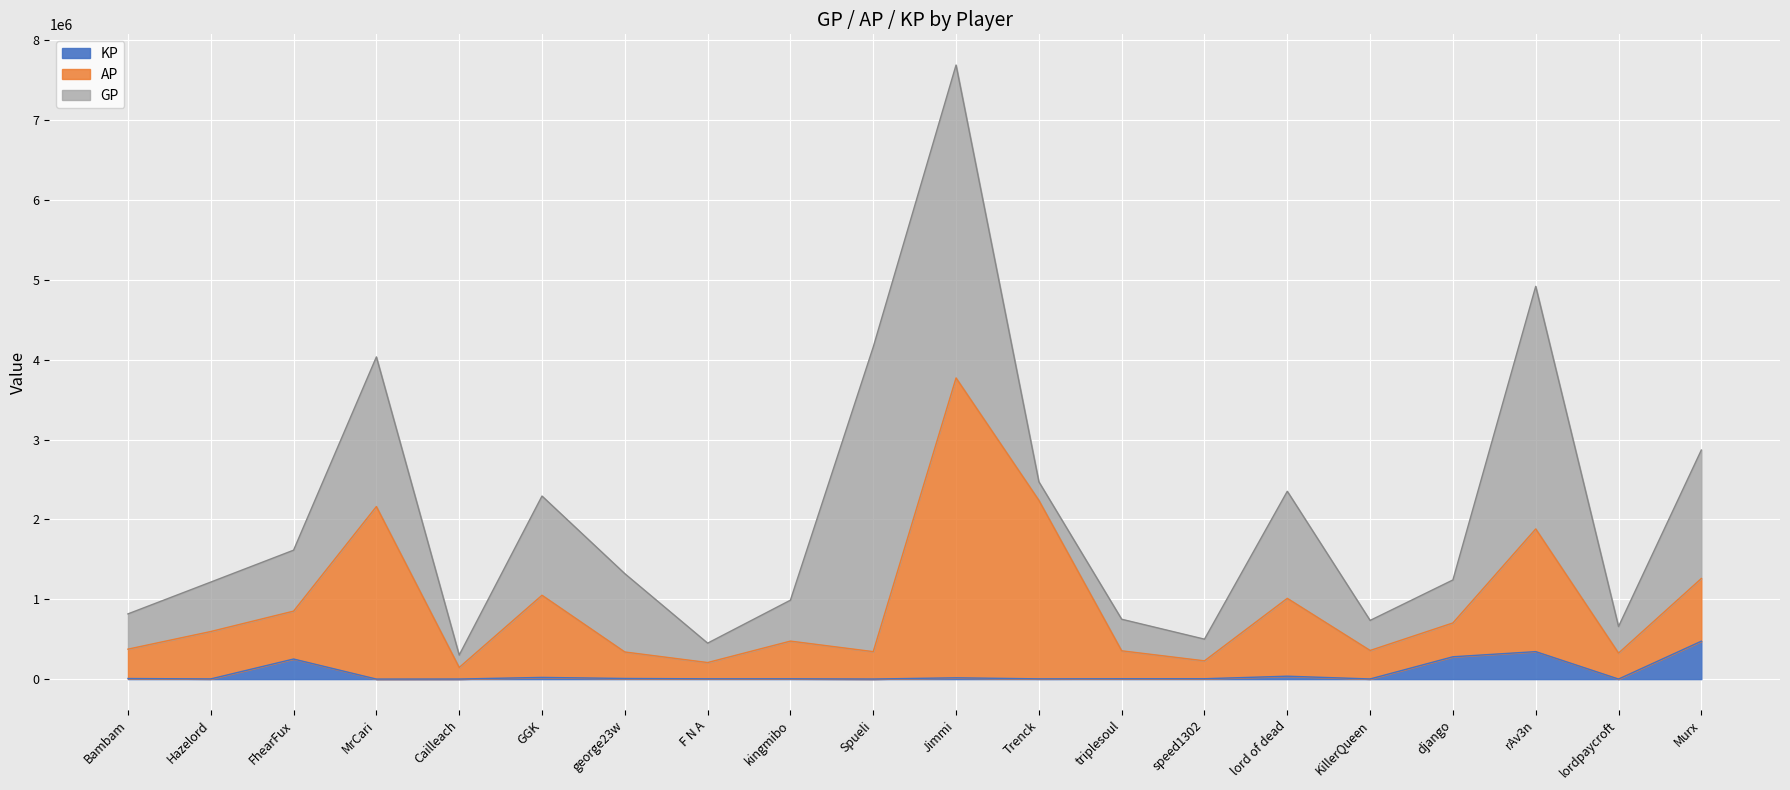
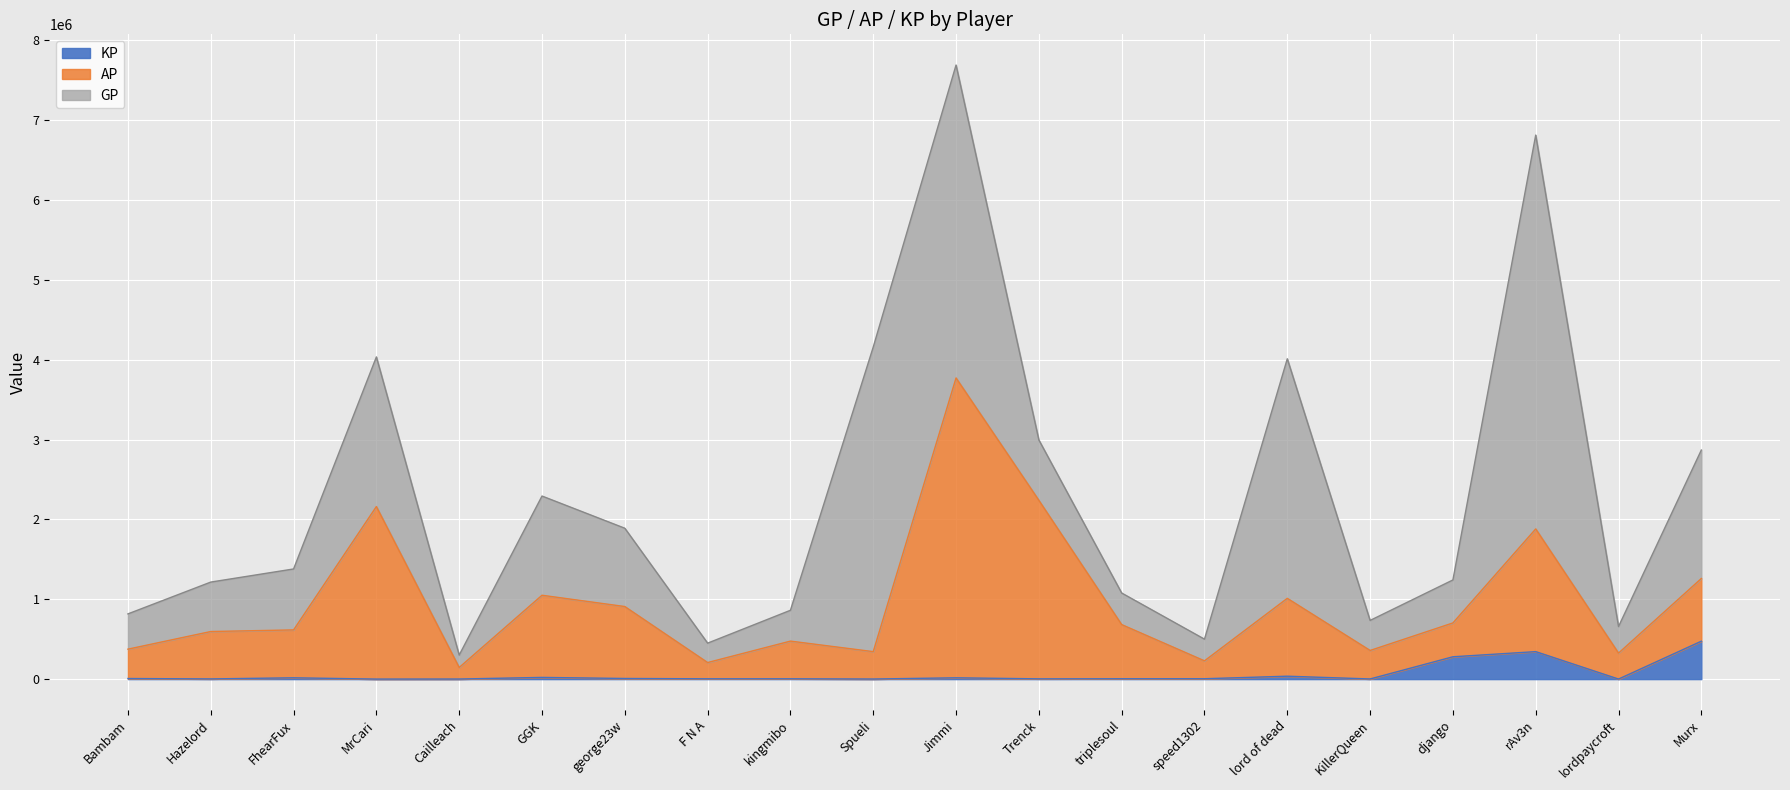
  {
    "KP": {
      "Bambam": 0,
      "Hazelord": 0,
-     "FhearFux": 300000,
+     "FhearFux": 0,
      "MrCari": 0,
      "Cailleach": 0,
      "GGK": 0,
      "george23w": 0,
      "F N A": 0,
      "kingmibo": 0,
      "Spueli": 0,
      "Jimmi": 0,
      "Trenck": 0,
      "triplesoul": 0,
      "speed1302": 0,
      "lord of dead": 0,
      "KillerQueen": 0,
      "django": 300000,
      "rAv3n": 300000,
      "lordpaycroft": 0,
      "Murx": 500000
    },
    "AP": {
      "Bambam": 400000,
      "Hazelord": 600000,
      "FhearFux": 600000,
      "MrCari": 2200000,
      "Cailleach": 100000,
      "GGK": 1000000,
-     "george23w": 300000,
+     "george23w": 900000,
      "F N A": 200000,
      "kingmibo": 500000,
      "Spueli": 300000,
      "Jimmi": 3800000,
      "Trenck": 2200000,
-     "triplesoul": 400000,
+     "triplesoul": 700000,
      "speed1302": 200000,
      "lord of dead": 1000000,
      "KillerQueen": 400000,
      "django": 400000,
      "rAv3n": 1500000,
      "lordpaycroft": 300000,
      "Murx": 800000
    },
    "GP": {
      "Bambam": 400000,
      "Hazelord": 600000,
      "FhearFux": 800000,
      "MrCari": 1900000,
      "Cailleach": 200000,
      "GGK": 1200000,
      "george23w": 1000000,
      "F N A": 200000,
-     "kingmibo": 500000,
+     "kingmibo": 400000,
      "Spueli": 3800000,
      "Jimmi": 3900000,
-     "Trenck": 200000,
+     "Trenck": 800000,
      "triplesoul": 400000,
      "speed1302": 300000,
-     "lord of dead": 1300000,
+     "lord of dead": 3000000,
      "KillerQueen": 400000,
      "django": 500000,
-     "rAv3n": 3000000,
+     "rAv3n": 4900000,
      "lordpaycroft": 300000,
      "Murx": 1600000
    }
  }
